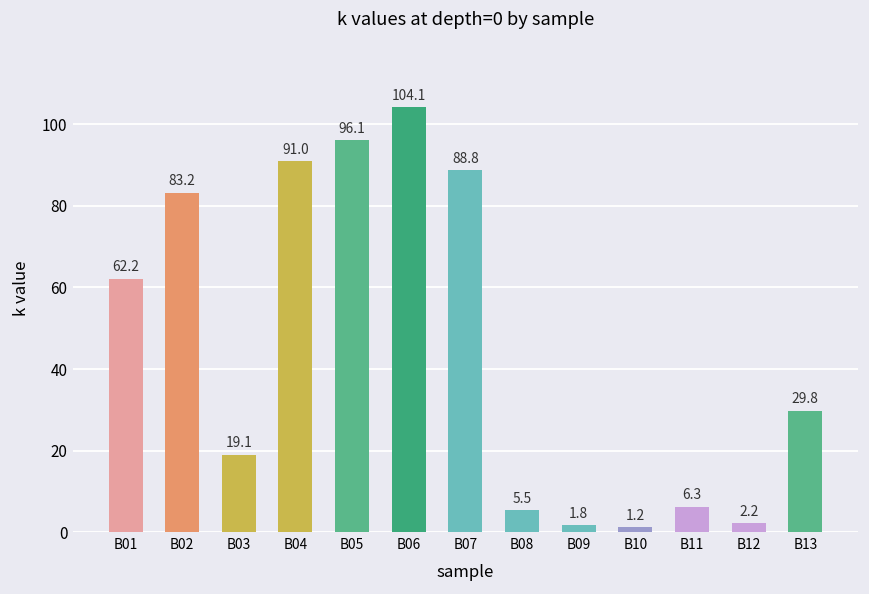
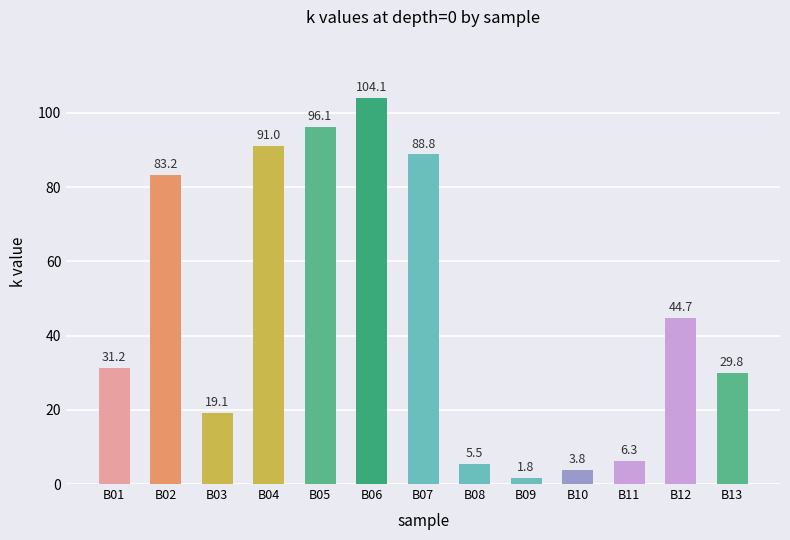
  {
-   "B01": 62.2,
+   "B01": 31.2,
    "B02": 83.2,
    "B03": 19.1,
    "B04": 91.0,
    "B05": 96.1,
    "B06": 104.1,
    "B07": 88.8,
    "B08": 5.5,
    "B09": 1.8,
-   "B10": 1.2,
+   "B10": 3.8,
    "B11": 6.3,
-   "B12": 2.2,
+   "B12": 44.7,
    "B13": 29.8
  }
